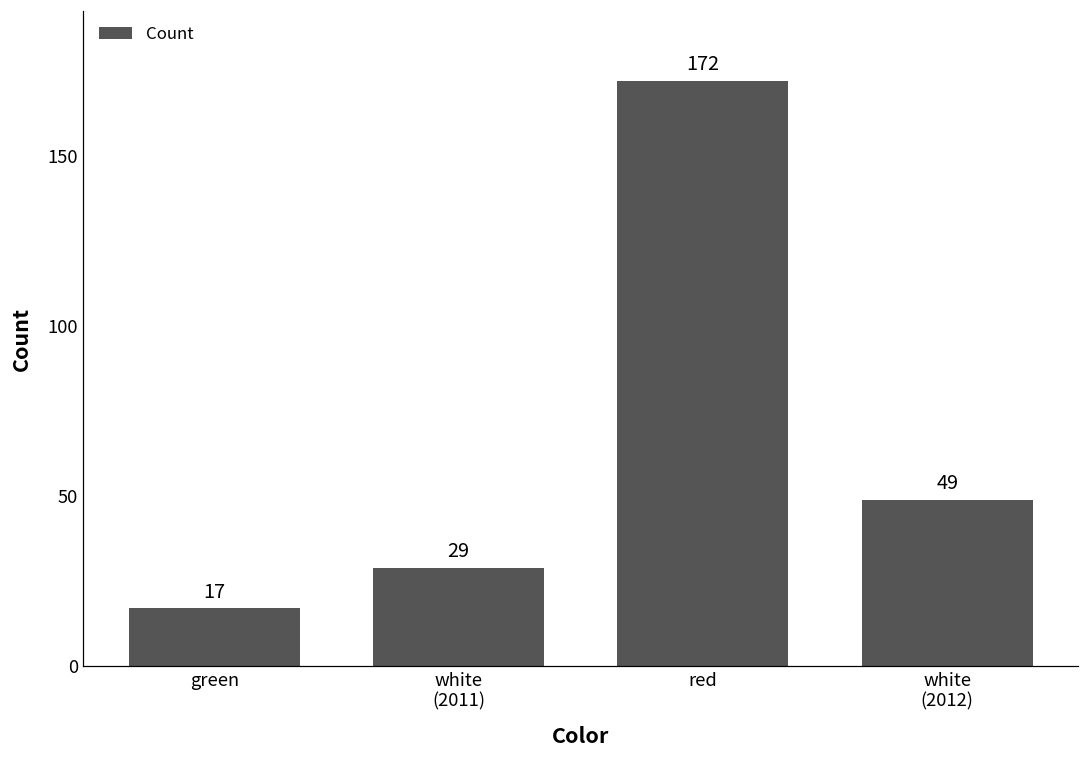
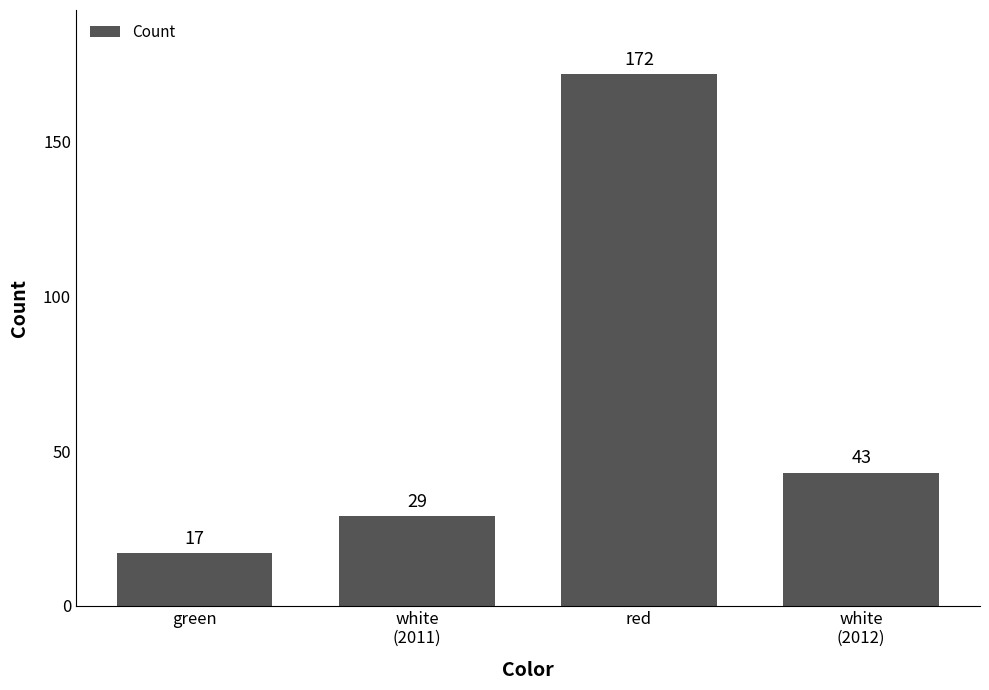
  {
    "green": 17,
    "white (2011)": 29,
    "red": 172,
-   "white (2012)": 49
+   "white (2012)": 43
  }
